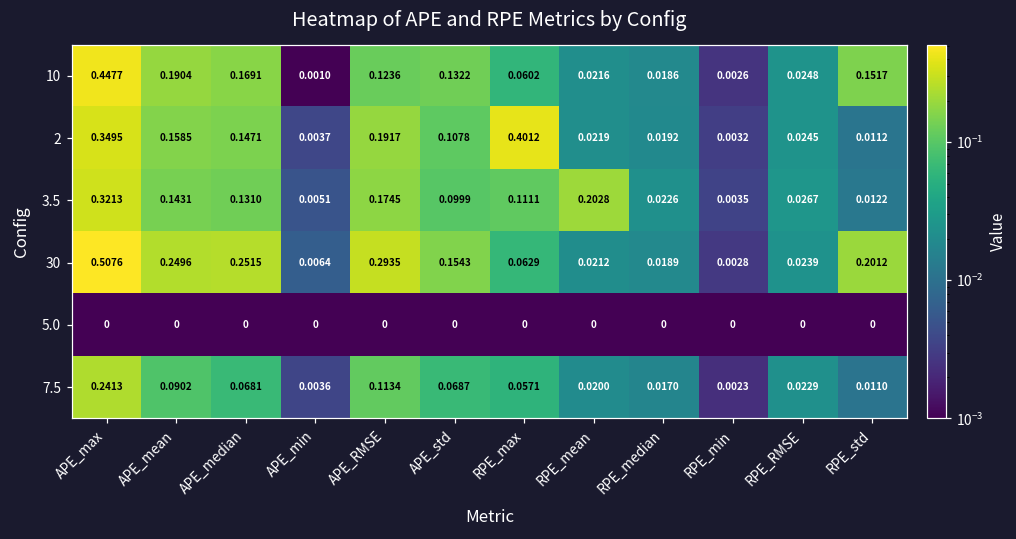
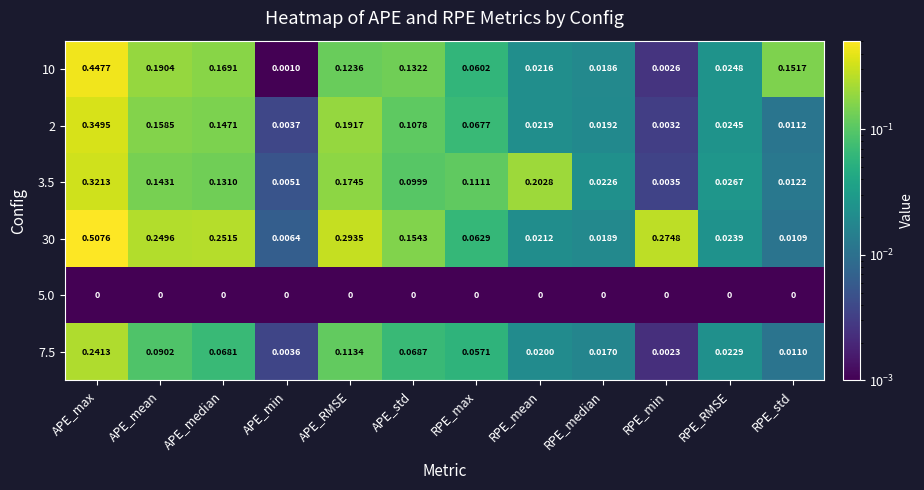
  {
    "10": {
      "APE_max": 0.4477,
      "APE_mean": 0.1904,
      "APE_median": 0.1691,
      "APE_min": 0.0010,
      "APE_RMSE": 0.1236,
      "APE_std": 0.1322,
      "RPE_max": 0.0602,
      "RPE_mean": 0.0216,
      "RPE_median": 0.0186,
      "RPE_min": 0.0026,
      "RPE_RMSE": 0.0248,
      "RPE_std": 0.1517
    },
    "2": {
      "APE_max": 0.3495,
      "APE_mean": 0.1585,
      "APE_median": 0.1471,
      "APE_min": 0.0037,
      "APE_RMSE": 0.1917,
      "APE_std": 0.1078,
-     "RPE_max": 0.4012,
+     "RPE_max": 0.0677,
      "RPE_mean": 0.0219,
      "RPE_median": 0.0192,
      "RPE_min": 0.0032,
      "RPE_RMSE": 0.0245,
      "RPE_std": 0.0112
    },
    "3.5": {
      "APE_max": 0.3213,
      "APE_mean": 0.1431,
      "APE_median": 0.1310,
      "APE_min": 0.0051,
      "APE_RMSE": 0.1745,
      "APE_std": 0.0999,
      "RPE_max": 0.1111,
      "RPE_mean": 0.2028,
      "RPE_median": 0.0226,
      "RPE_min": 0.0035,
      "RPE_RMSE": 0.0267,
      "RPE_std": 0.0122
    },
    "30": {
      "APE_max": 0.5076,
      "APE_mean": 0.2496,
      "APE_median": 0.2515,
      "APE_min": 0.0064,
      "APE_RMSE": 0.2935,
      "APE_std": 0.1543,
      "RPE_max": 0.0629,
      "RPE_mean": 0.0212,
      "RPE_median": 0.0189,
-     "RPE_min": 0.0028,
+     "RPE_min": 0.2748,
      "RPE_RMSE": 0.0239,
-     "RPE_std": 0.2012
+     "RPE_std": 0.0109
    },
    "5.0": {
      "APE_max": 0,
      "APE_mean": 0,
      "APE_median": 0,
      "APE_min": 0,
      "APE_RMSE": 0,
      "APE_std": 0,
      "RPE_max": 0,
      "RPE_mean": 0,
      "RPE_median": 0,
      "RPE_min": 0,
      "RPE_RMSE": 0,
      "RPE_std": 0
    },
    "7.5": {
      "APE_max": 0.2413,
      "APE_mean": 0.0902,
      "APE_median": 0.0681,
      "APE_min": 0.0036,
      "APE_RMSE": 0.1134,
      "APE_std": 0.0687,
      "RPE_max": 0.0571,
      "RPE_mean": 0.0200,
      "RPE_median": 0.0170,
      "RPE_min": 0.0023,
      "RPE_RMSE": 0.0229,
      "RPE_std": 0.0110
    }
  }
